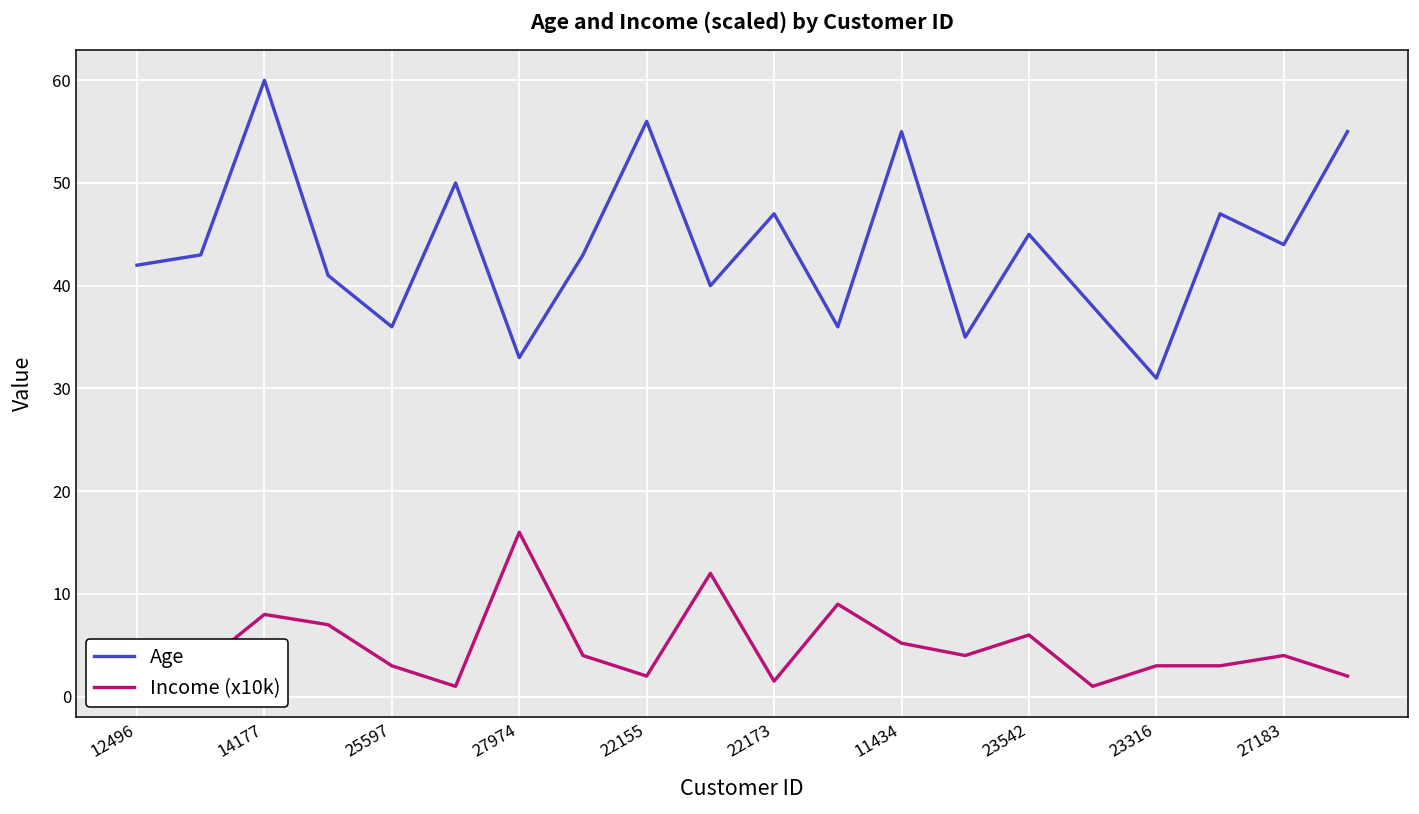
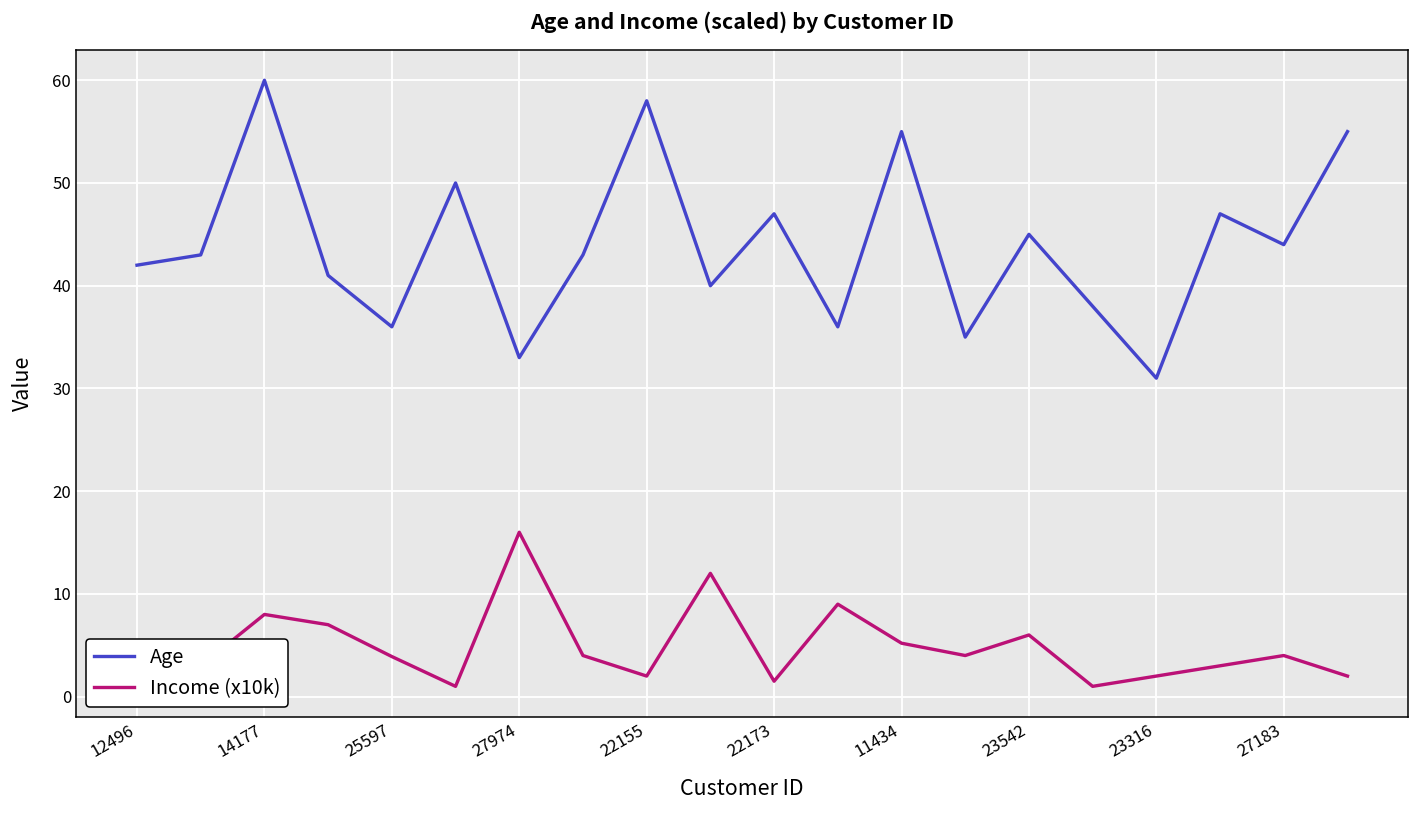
  {
    "Age": {
      "12496": 42,
      "14177": 60,
      "25597": 36,
      "27974": 33,
-     "22155": 56,
+     "22155": 58,
      "22173": 47,
      "11434": 55,
      "23542": 45,
      "23316": 31,
      "27183": 44
    },
    "Income (x10k)": {
      "14177": 8,
-     "25597": 3,
+     "25597": 4,
      "27974": 16,
      "22155": 2,
      "22173": 2,
      "11434": 5,
      "23542": 6,
-     "23316": 3,
+     "23316": 2,
      "27183": 4
    }
  }
